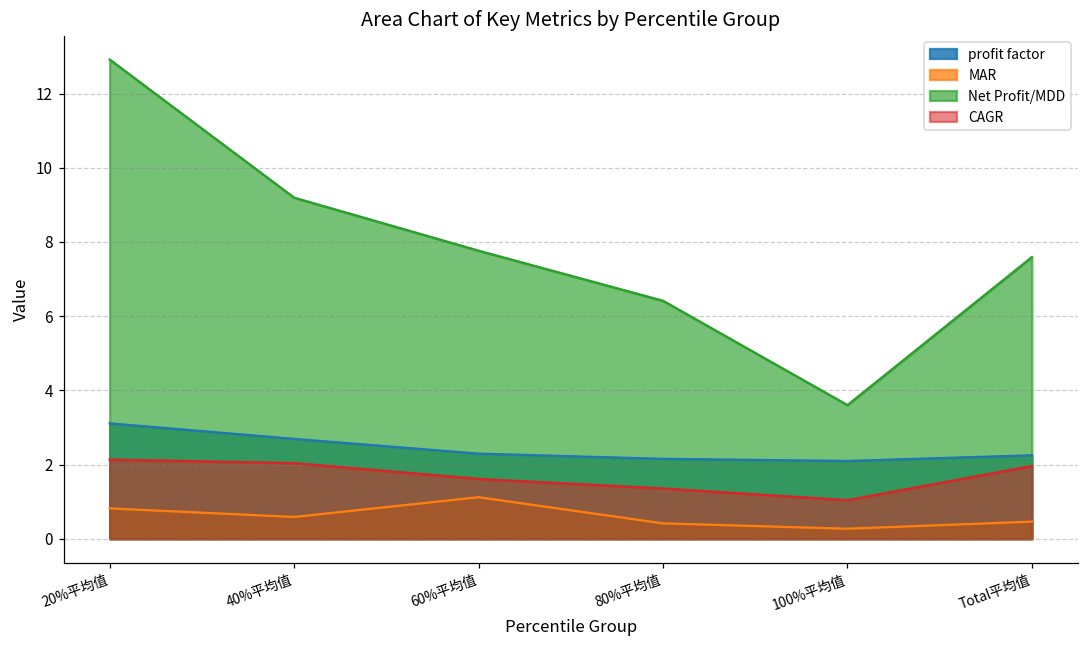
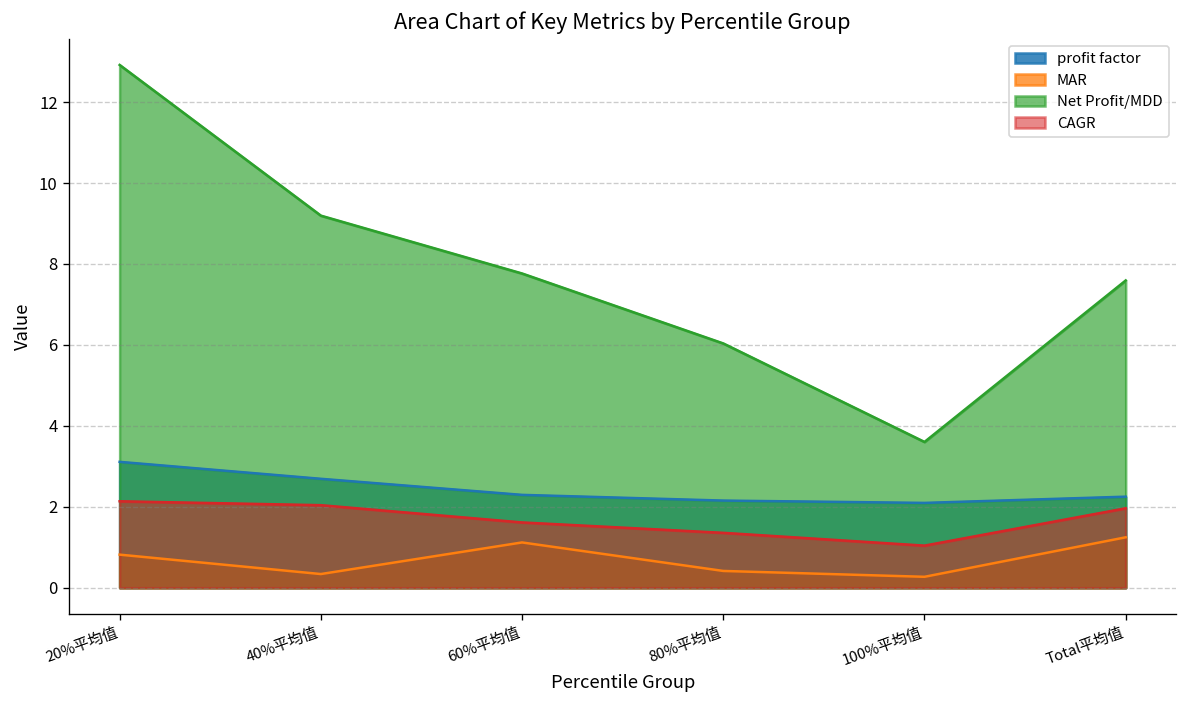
  {
    "profit factor": {
      "20%平均值": 3.1,
      "40%平均值": 2.7,
      "60%平均值": 2.3,
      "80%平均值": 2.2,
      "100%平均值": 2.1,
      "Total平均值": 2.3
    },
    "MAR": {
      "20%平均值": 0.8,
-     "40%平均值": 0.6,
+     "40%平均值": 0.3,
      "60%平均值": 1.1,
      "80%平均值": 0.4,
      "100%平均值": 0.3,
-     "Total平均值": 0.5
+     "Total平均值": 1.2
    },
    "Net Profit/MDD": {
      "20%平均值": 12.9,
      "40%平均值": 9.2,
      "60%平均值": 7.8,
-     "80%平均值": 6.4,
+     "80%平均值": 6.0,
      "100%平均值": 3.6,
      "Total平均值": 7.6
    },
    "CAGR": {
      "20%平均值": 2.1,
      "40%平均值": 2.0,
      "60%平均值": 1.6,
      "80%平均值": 1.4,
      "100%平均值": 1.0,
      "Total平均值": 2.0
    }
  }
